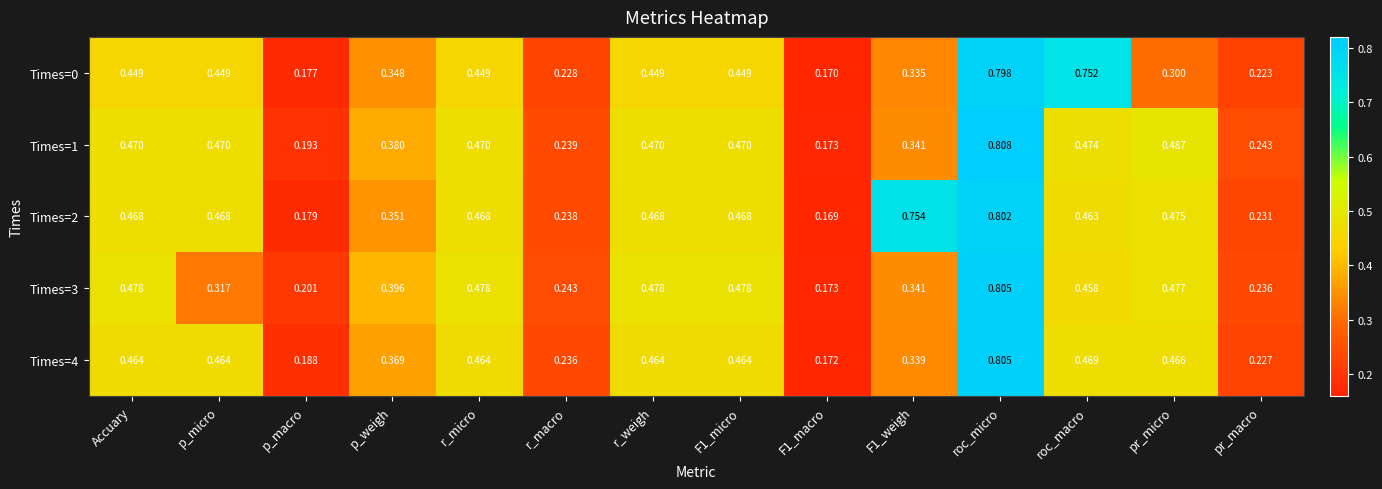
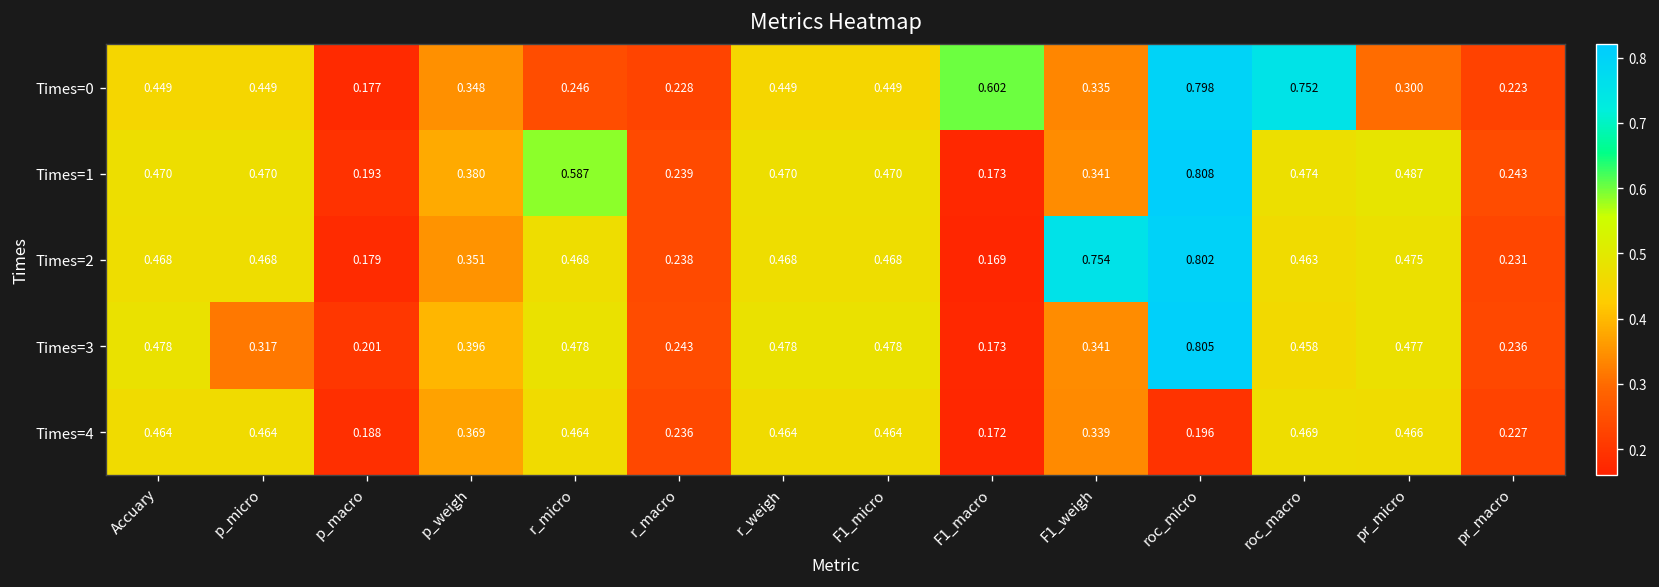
  {
    "Times=0": {
      "Accuary": 0.449,
      "p_micro": 0.449,
      "p_macro": 0.177,
      "p_weigh": 0.348,
-     "r_micro": 0.449,
+     "r_micro": 0.246,
      "r_macro": 0.228,
      "r_weigh": 0.449,
      "F1_micro": 0.449,
-     "F1_macro": 0.170,
+     "F1_macro": 0.602,
      "F1_weigh": 0.335,
      "roc_micro": 0.798,
      "roc_macro": 0.752,
      "pr_micro": 0.300,
      "pr_macro": 0.223
    },
    "Times=1": {
      "Accuary": 0.470,
      "p_micro": 0.470,
      "p_macro": 0.193,
      "p_weigh": 0.380,
-     "r_micro": 0.470,
+     "r_micro": 0.587,
      "r_macro": 0.239,
      "r_weigh": 0.470,
      "F1_micro": 0.470,
      "F1_macro": 0.173,
      "F1_weigh": 0.341,
      "roc_micro": 0.808,
      "roc_macro": 0.474,
      "pr_micro": 0.487,
      "pr_macro": 0.243
    },
    "Times=2": {
      "Accuary": 0.468,
      "p_micro": 0.468,
      "p_macro": 0.179,
      "p_weigh": 0.351,
      "r_micro": 0.468,
      "r_macro": 0.238,
      "r_weigh": 0.468,
      "F1_micro": 0.468,
      "F1_macro": 0.169,
      "F1_weigh": 0.754,
      "roc_micro": 0.802,
      "roc_macro": 0.463,
      "pr_micro": 0.475,
      "pr_macro": 0.231
    },
    "Times=3": {
      "Accuary": 0.478,
      "p_micro": 0.317,
      "p_macro": 0.201,
      "p_weigh": 0.396,
      "r_micro": 0.478,
      "r_macro": 0.243,
      "r_weigh": 0.478,
      "F1_micro": 0.478,
      "F1_macro": 0.173,
      "F1_weigh": 0.341,
      "roc_micro": 0.805,
      "roc_macro": 0.458,
      "pr_micro": 0.477,
      "pr_macro": 0.236
    },
    "Times=4": {
      "Accuary": 0.464,
      "p_micro": 0.464,
      "p_macro": 0.188,
      "p_weigh": 0.369,
      "r_micro": 0.464,
      "r_macro": 0.236,
      "r_weigh": 0.464,
      "F1_micro": 0.464,
      "F1_macro": 0.172,
      "F1_weigh": 0.339,
-     "roc_micro": 0.805,
+     "roc_micro": 0.196,
      "roc_macro": 0.469,
      "pr_micro": 0.466,
      "pr_macro": 0.227
    }
  }
